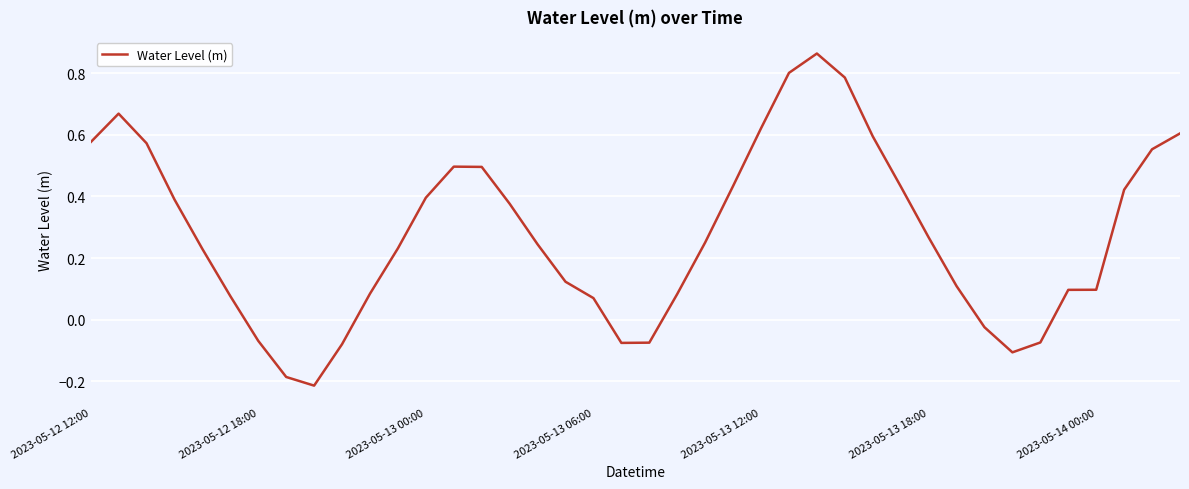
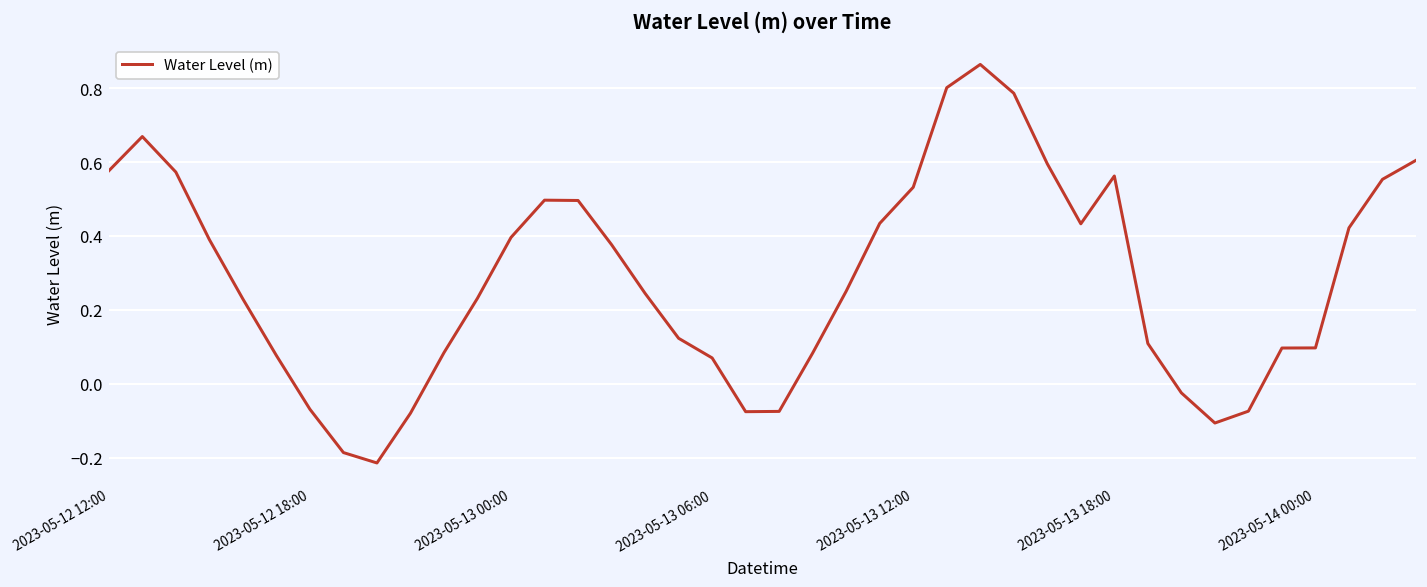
  {
    "2023-05-12 12:00": 0.58,
    "2023-05-12 18:00": -0.07,
    "2023-05-13 00:00": 0.40,
    "2023-05-13 06:00": 0.07,
-   "2023-05-13 12:00": 0.62,
-   "2023-05-13 18:00": 0.27,
+   "2023-05-13 12:00": 0.53,
+   "2023-05-13 18:00": 0.56,
    "2023-05-14 00:00": 0.10
  }
